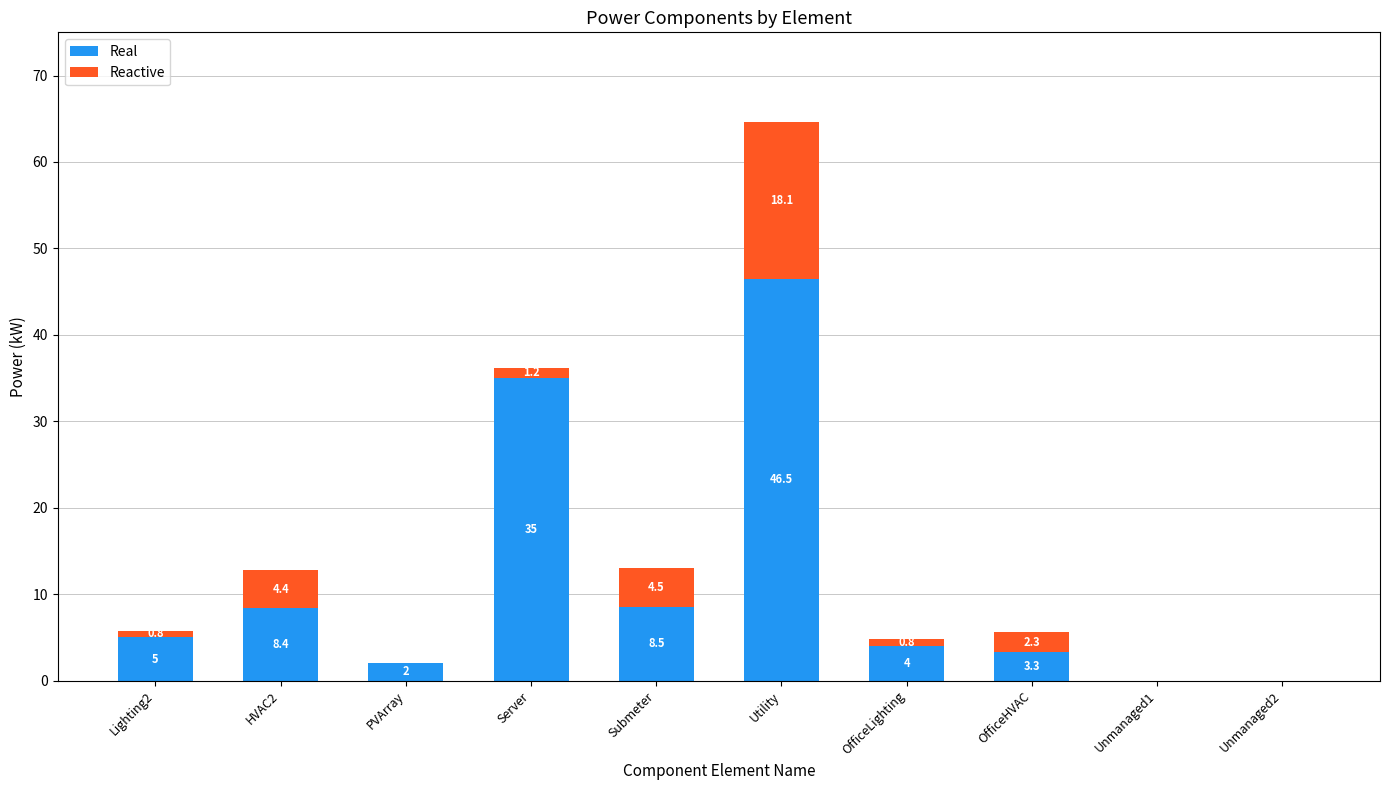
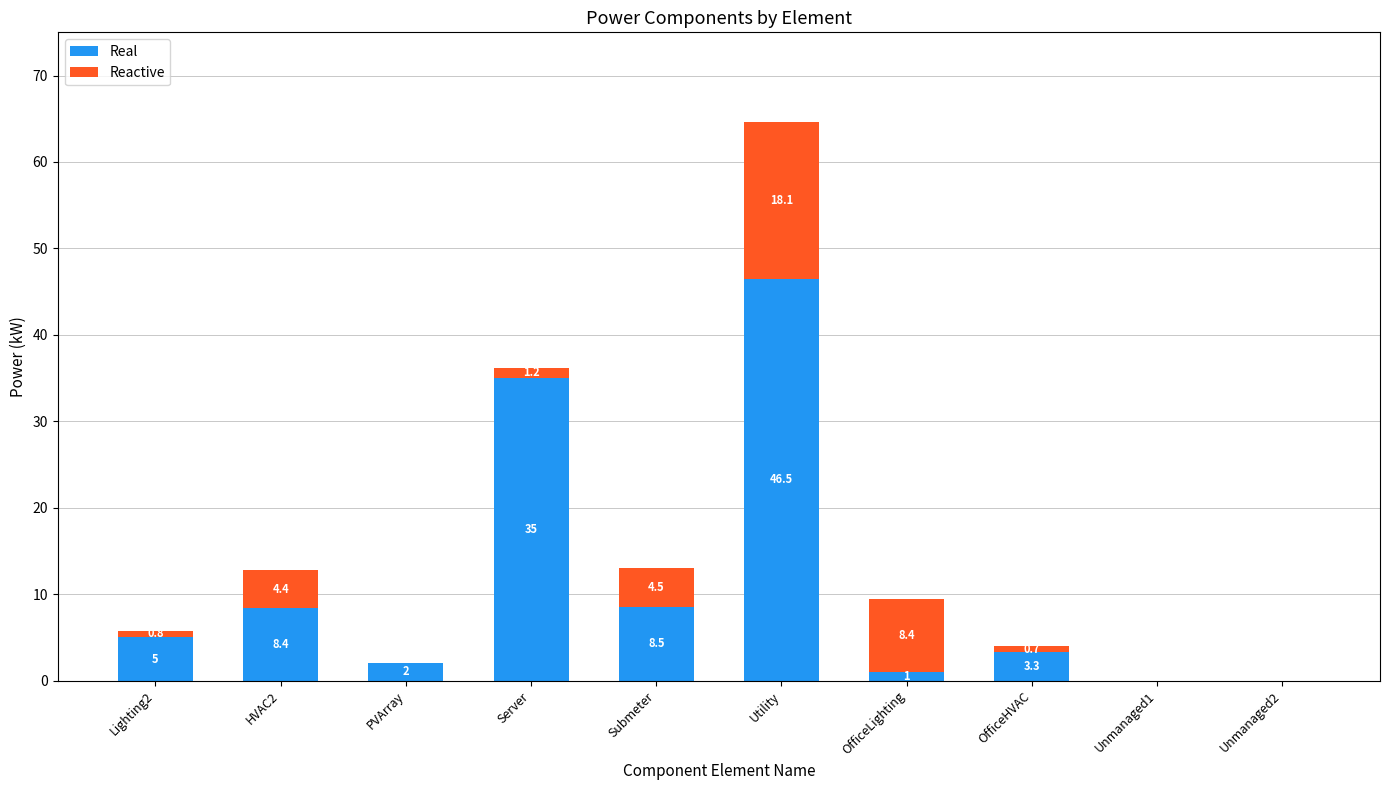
  {
    "Real": {
      "Lighting2": 5,
      "HVAC2": 8.4,
      "PVArray": 2,
      "Server": 35,
      "Submeter": 8.5,
      "Utility": 46.5,
-     "OfficeLighting": 4,
+     "OfficeLighting": 1,
      "OfficeHVAC": 3.3
    },
    "Reactive": {
      "Lighting2": 0.8,
      "HVAC2": 4.4,
      "Server": 1.2,
      "Submeter": 4.5,
      "Utility": 18.1,
-     "OfficeLighting": 0.8,
-     "OfficeHVAC": 2.3
+     "OfficeLighting": 8.4,
+     "OfficeHVAC": 0.7
    }
  }
